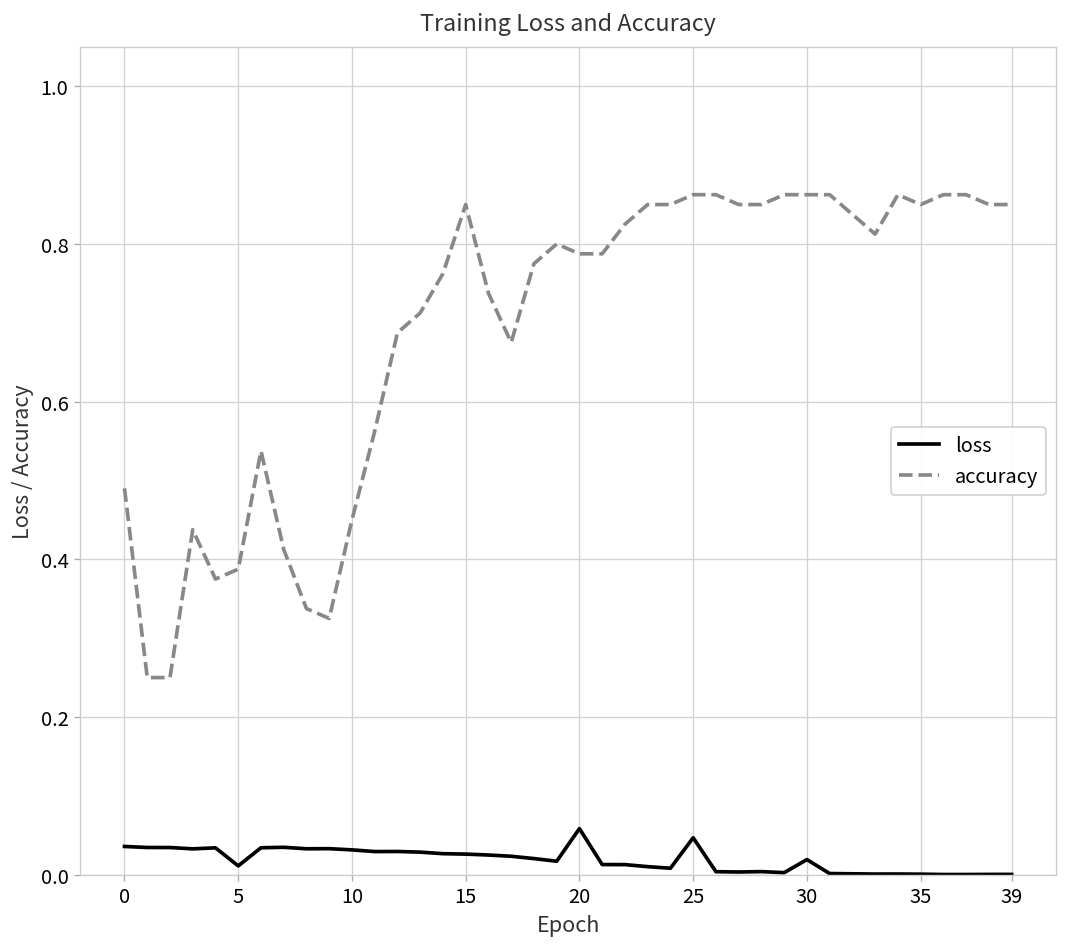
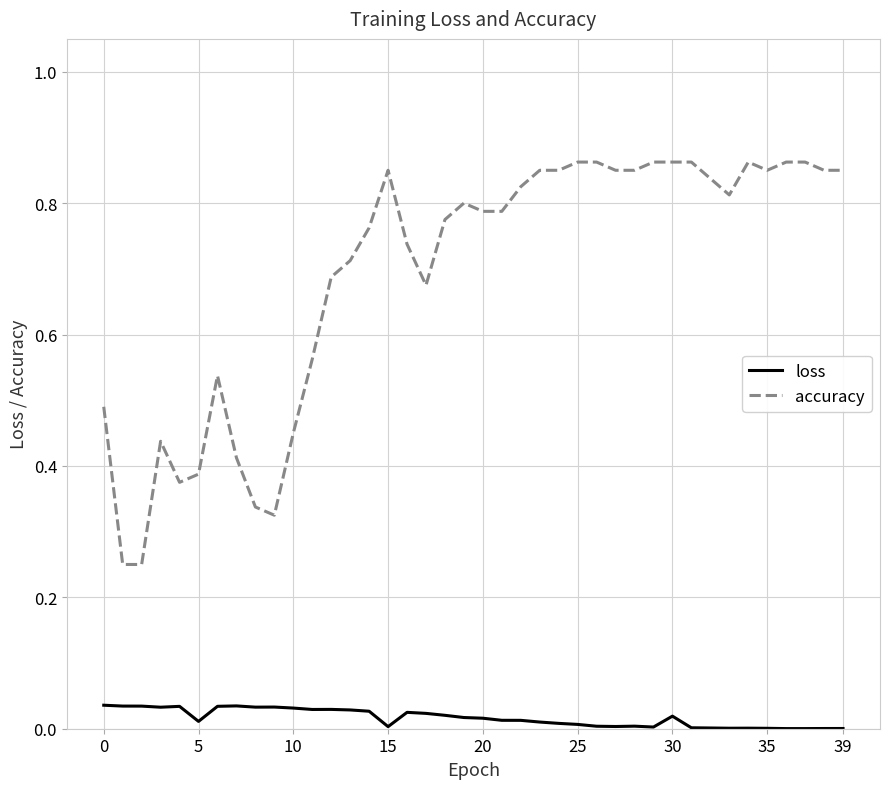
  {
    "loss": {
      "0": 0.04,
      "5": 0.01,
      "10": 0.03,
-     "15": 0.03,
-     "20": 0.06,
-     "25": 0.05,
+     "15": 0.00,
+     "20": 0.02,
+     "25": 0.01,
      "30": 0.02,
      "35": 0.00,
      "39": 0.00
    },
    "accuracy": {
      "0": 0.49,
      "5": 0.39,
      "10": 0.45,
      "15": 0.85,
      "20": 0.79,
      "25": 0.86,
      "30": 0.86,
      "35": 0.85,
      "39": 0.85
    }
  }
